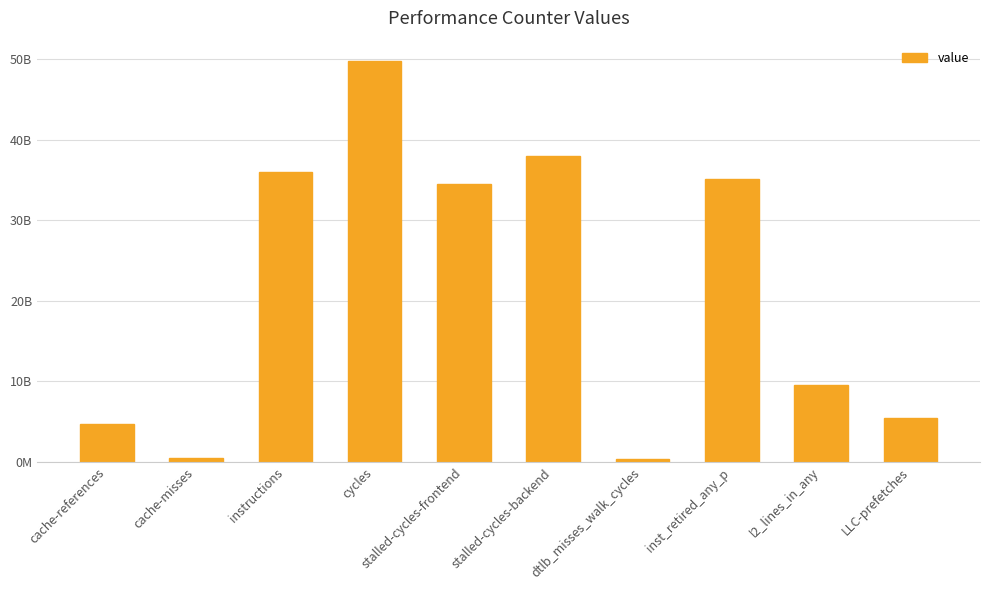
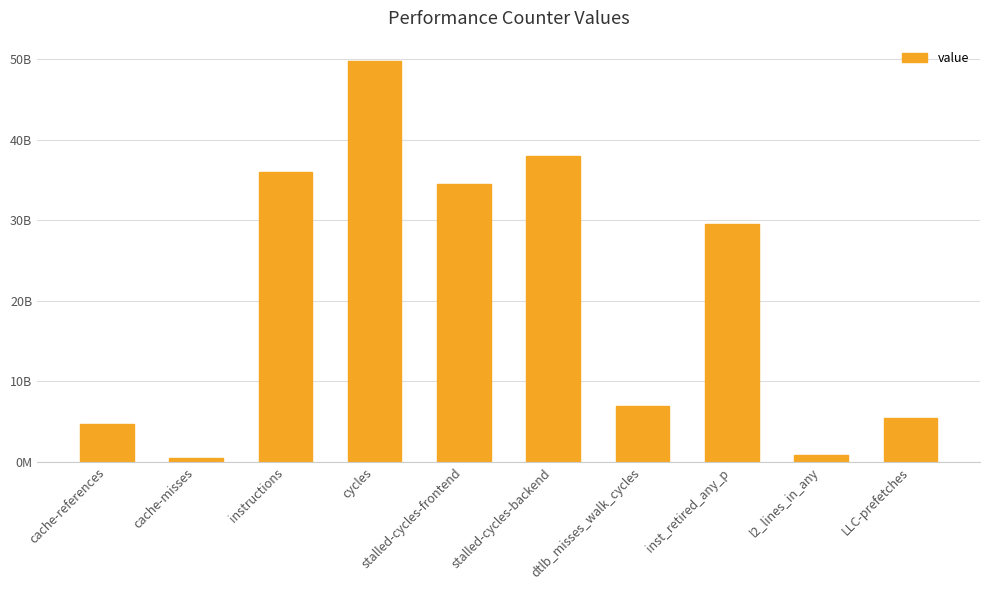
  {
    "cache-references": 5000000000,
    "cache-misses": 0,
    "instructions": 36000000000,
    "cycles": 50000000000,
    "stalled-cycles-frontend": 35000000000,
    "stalled-cycles-backend": 38000000000,
-   "dtlb_misses_walk_cycles": 0,
-   "inst_retired_any_p": 35000000000,
-   "l2_lines_in_any": 10000000000,
+   "dtlb_misses_walk_cycles": 7000000000,
+   "inst_retired_any_p": 30000000000,
+   "l2_lines_in_any": 1000000000,
    "LLC-prefetches": 5000000000
  }
